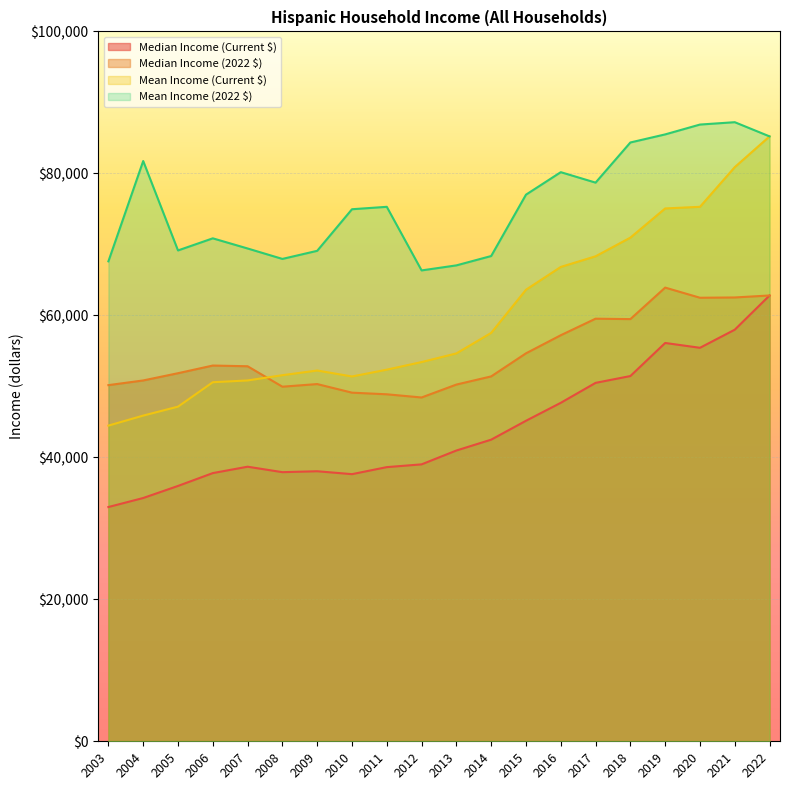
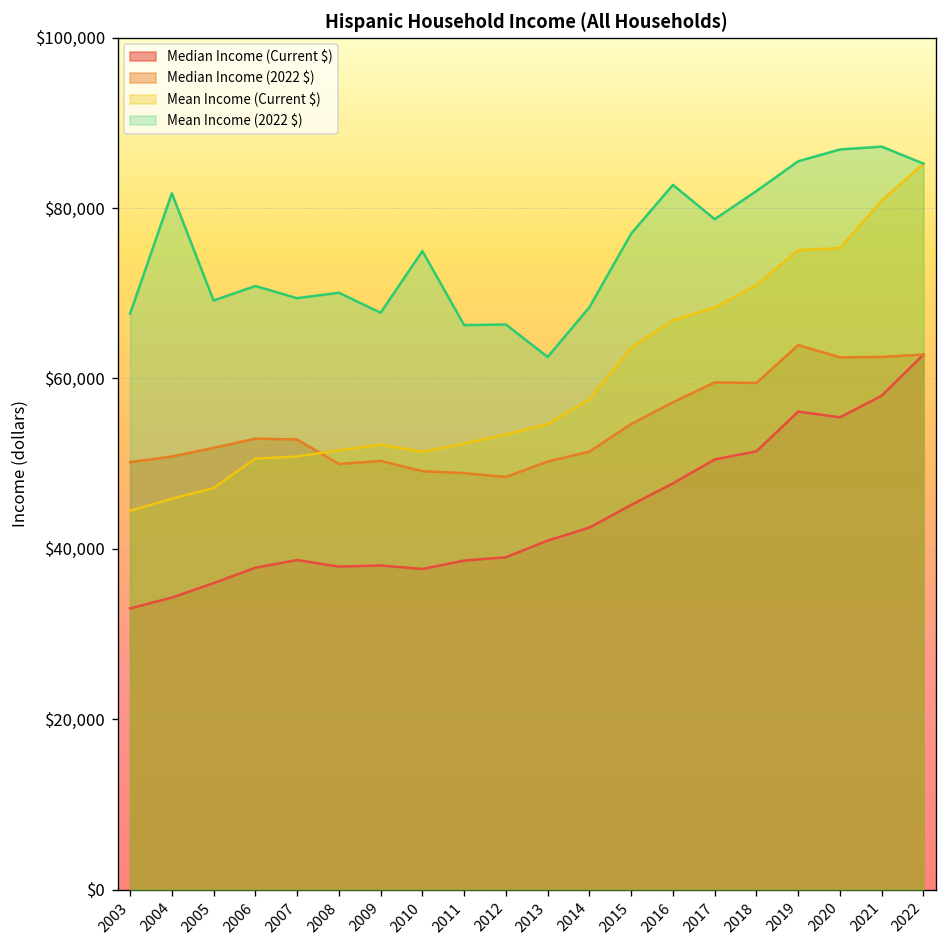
  {
    "Mean Income (2022 $)": {
      "2003": "$68,000",
      "2004": "$82,000",
      "2005": "$69,000",
      "2006": "$71,000",
      "2007": "$69,000",
-     "2008": "$68,000",
-     "2009": "$69,000",
+     "2008": "$70,000",
+     "2009": "$68,000",
      "2010": "$75,000",
-     "2011": "$75,000",
+     "2011": "$66,000",
      "2012": "$66,000",
-     "2013": "$67,000",
+     "2013": "$63,000",
      "2014": "$68,000",
      "2015": "$77,000",
-     "2016": "$80,000",
+     "2016": "$83,000",
      "2017": "$79,000",
-     "2018": "$84,000",
+     "2018": "$82,000",
      "2019": "$85,000",
      "2020": "$87,000",
      "2021": "$87,000"
    }
  }
